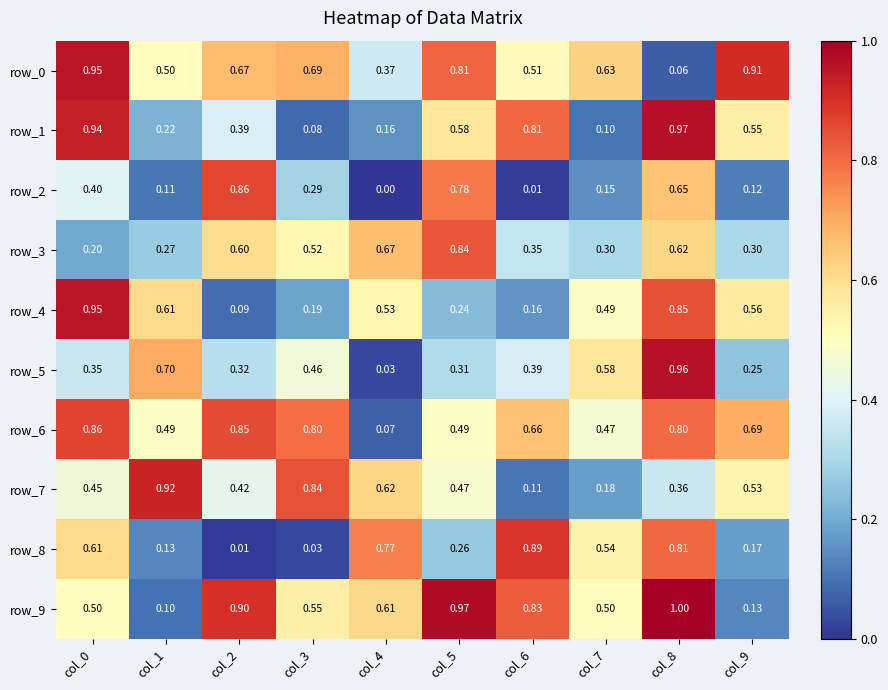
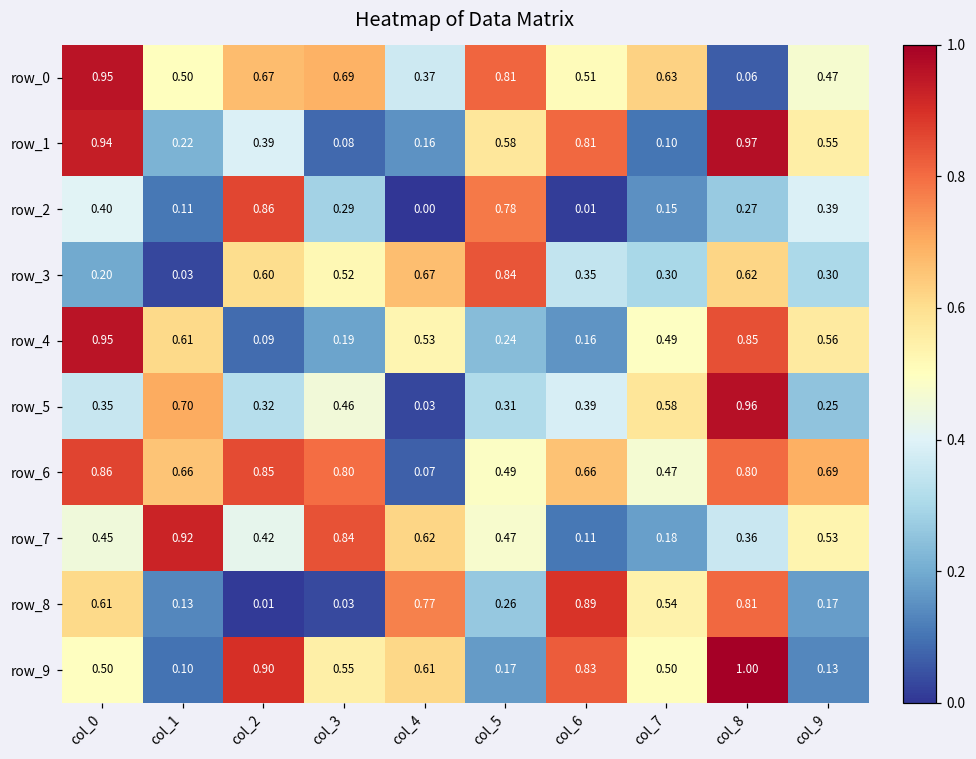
  {
    "row_0": {
      "col_0": 0.95,
      "col_1": 0.50,
      "col_2": 0.67,
      "col_3": 0.69,
      "col_4": 0.37,
      "col_5": 0.81,
      "col_6": 0.51,
      "col_7": 0.63,
      "col_8": 0.06,
-     "col_9": 0.91
+     "col_9": 0.47
    },
    "row_1": {
      "col_0": 0.94,
      "col_1": 0.22,
      "col_2": 0.39,
      "col_3": 0.08,
      "col_4": 0.16,
      "col_5": 0.58,
      "col_6": 0.81,
      "col_7": 0.10,
      "col_8": 0.97,
      "col_9": 0.55
    },
    "row_2": {
      "col_0": 0.40,
      "col_1": 0.11,
      "col_2": 0.86,
      "col_3": 0.29,
      "col_4": 0.00,
      "col_5": 0.78,
      "col_6": 0.01,
      "col_7": 0.15,
-     "col_8": 0.65,
-     "col_9": 0.12
+     "col_8": 0.27,
+     "col_9": 0.39
    },
    "row_3": {
      "col_0": 0.20,
-     "col_1": 0.27,
+     "col_1": 0.03,
      "col_2": 0.60,
      "col_3": 0.52,
      "col_4": 0.67,
      "col_5": 0.84,
      "col_6": 0.35,
      "col_7": 0.30,
      "col_8": 0.62,
      "col_9": 0.30
    },
    "row_4": {
      "col_0": 0.95,
      "col_1": 0.61,
      "col_2": 0.09,
      "col_3": 0.19,
      "col_4": 0.53,
      "col_5": 0.24,
      "col_6": 0.16,
      "col_7": 0.49,
      "col_8": 0.85,
      "col_9": 0.56
    },
    "row_5": {
      "col_0": 0.35,
      "col_1": 0.70,
      "col_2": 0.32,
      "col_3": 0.46,
      "col_4": 0.03,
      "col_5": 0.31,
      "col_6": 0.39,
      "col_7": 0.58,
      "col_8": 0.96,
      "col_9": 0.25
    },
    "row_6": {
      "col_0": 0.86,
-     "col_1": 0.49,
+     "col_1": 0.66,
      "col_2": 0.85,
      "col_3": 0.80,
      "col_4": 0.07,
      "col_5": 0.49,
      "col_6": 0.66,
      "col_7": 0.47,
      "col_8": 0.80,
      "col_9": 0.69
    },
    "row_7": {
      "col_0": 0.45,
      "col_1": 0.92,
      "col_2": 0.42,
      "col_3": 0.84,
      "col_4": 0.62,
      "col_5": 0.47,
      "col_6": 0.11,
      "col_7": 0.18,
      "col_8": 0.36,
      "col_9": 0.53
    },
    "row_8": {
      "col_0": 0.61,
      "col_1": 0.13,
      "col_2": 0.01,
      "col_3": 0.03,
      "col_4": 0.77,
      "col_5": 0.26,
      "col_6": 0.89,
      "col_7": 0.54,
      "col_8": 0.81,
      "col_9": 0.17
    },
    "row_9": {
      "col_0": 0.50,
      "col_1": 0.10,
      "col_2": 0.90,
      "col_3": 0.55,
      "col_4": 0.61,
-     "col_5": 0.97,
+     "col_5": 0.17,
      "col_6": 0.83,
      "col_7": 0.50,
      "col_8": 1.00,
      "col_9": 0.13
    }
  }
